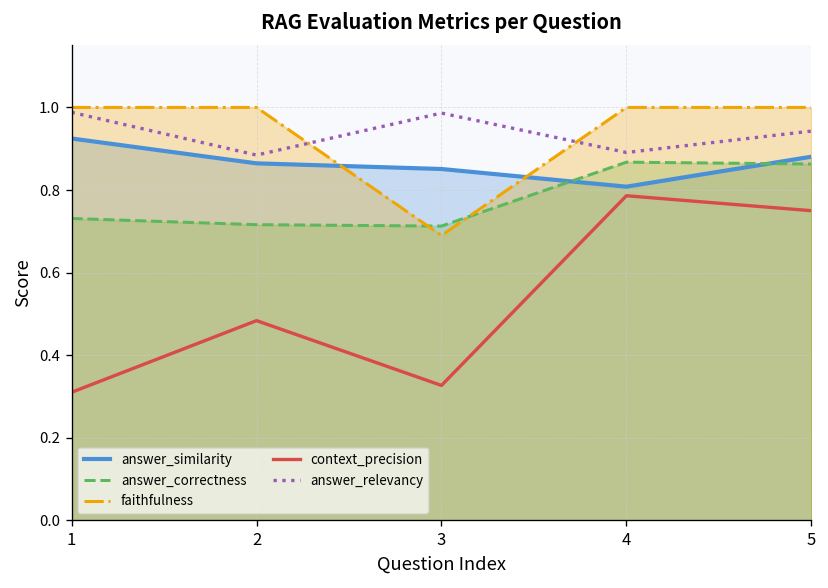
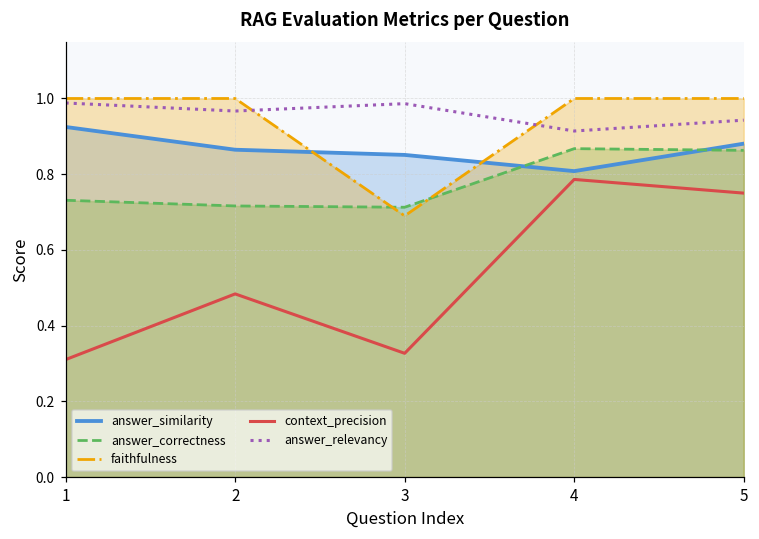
  {
    "answer_similarity": {
      "1": 0.92,
      "2": 0.86,
      "3": 0.85,
      "4": 0.81,
      "5": 0.88
    },
    "answer_correctness": {
      "1": 0.73,
      "2": 0.72,
      "3": 0.71,
      "4": 0.87,
      "5": 0.86
    },
    "faithfulness": {
      "1": 1.00,
      "2": 1.00,
      "3": 0.69,
      "4": 1.00,
      "5": 1.00
    },
    "context_precision": {
      "1": 0.31,
      "2": 0.48,
      "3": 0.33,
      "4": 0.79,
      "5": 0.75
    },
    "answer_relevancy": {
      "1": 0.99,
-     "2": 0.88,
+     "2": 0.97,
      "3": 0.99,
-     "4": 0.89,
+     "4": 0.91,
      "5": 0.94
    }
  }
